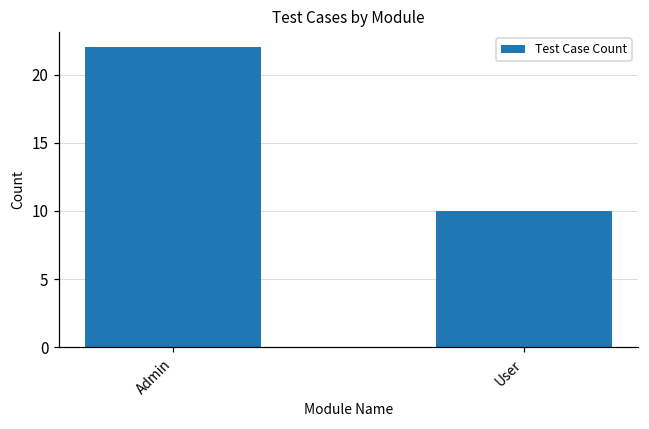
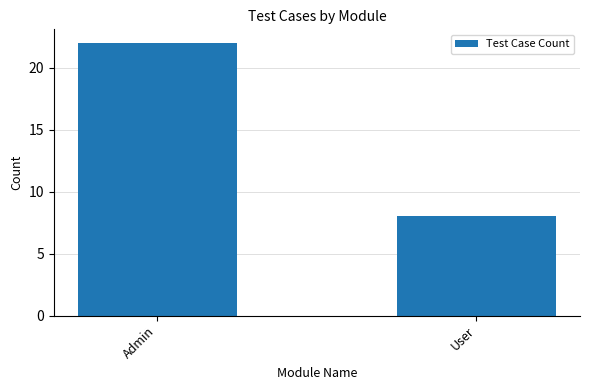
  {
    "Admin": 22,
-   "User": 10
+   "User": 8
  }
